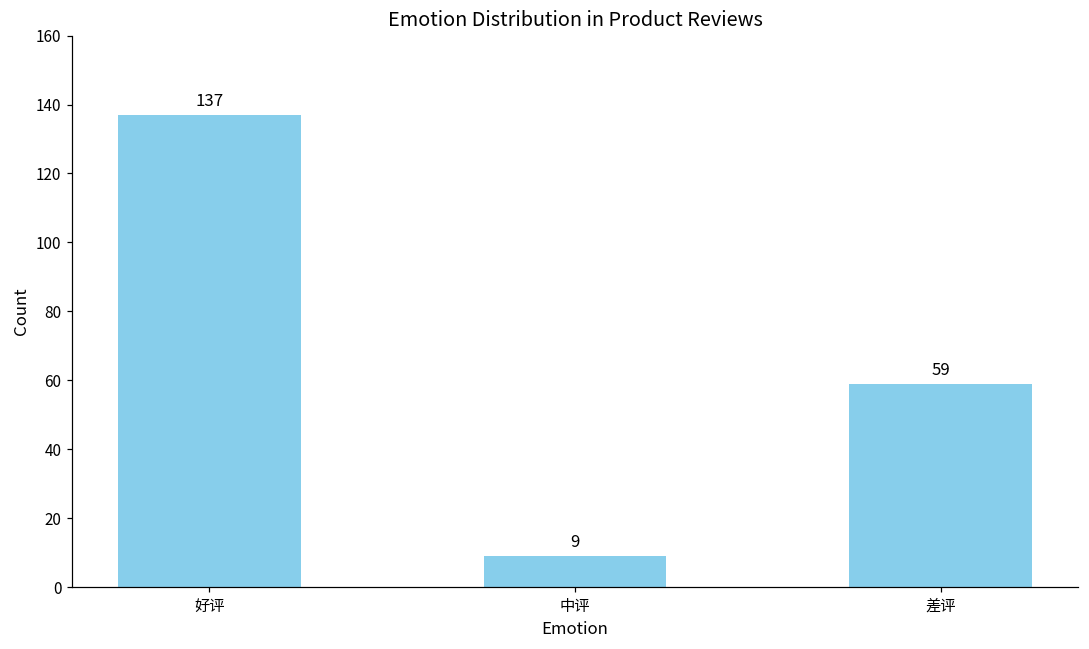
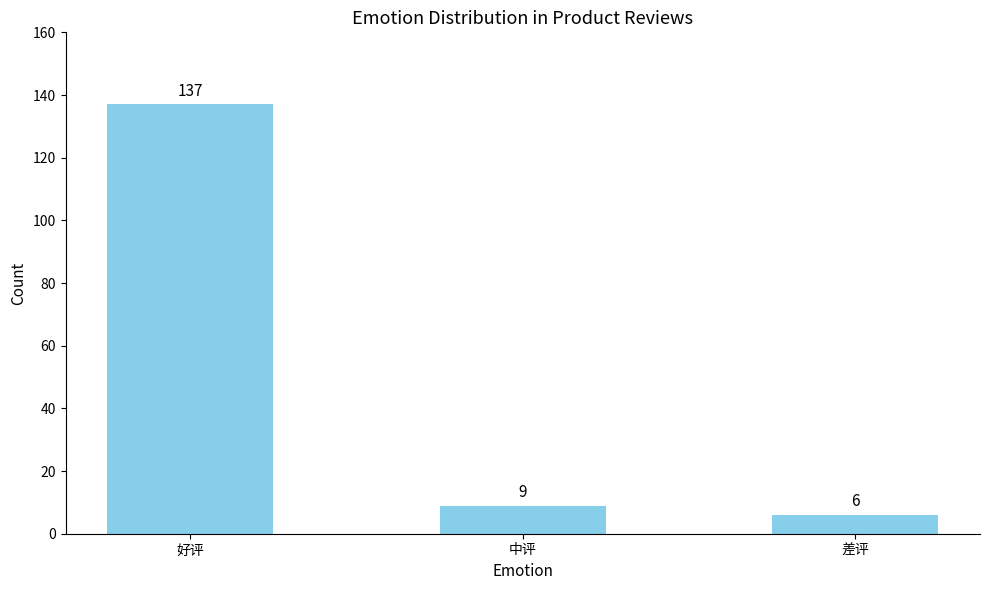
  {
    "好评": 137,
    "中评": 9,
-   "差评": 59
+   "差评": 6
  }
